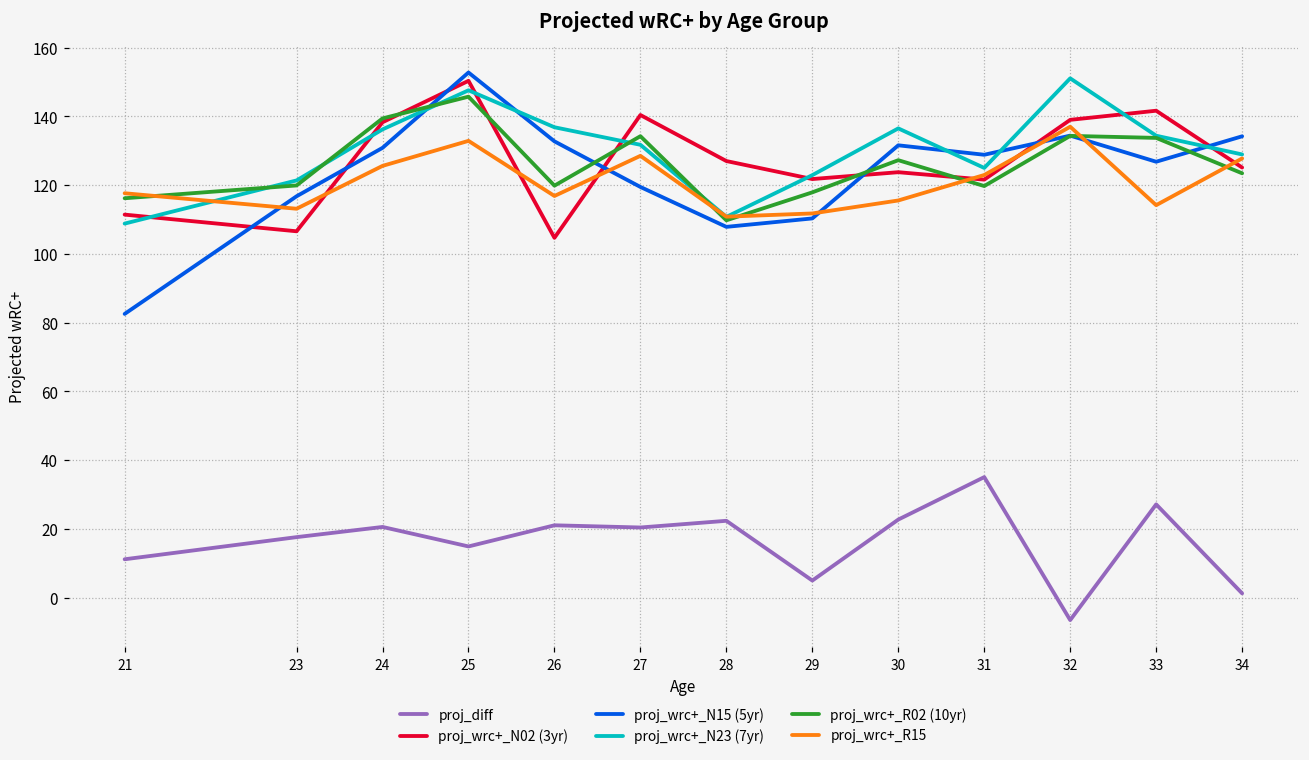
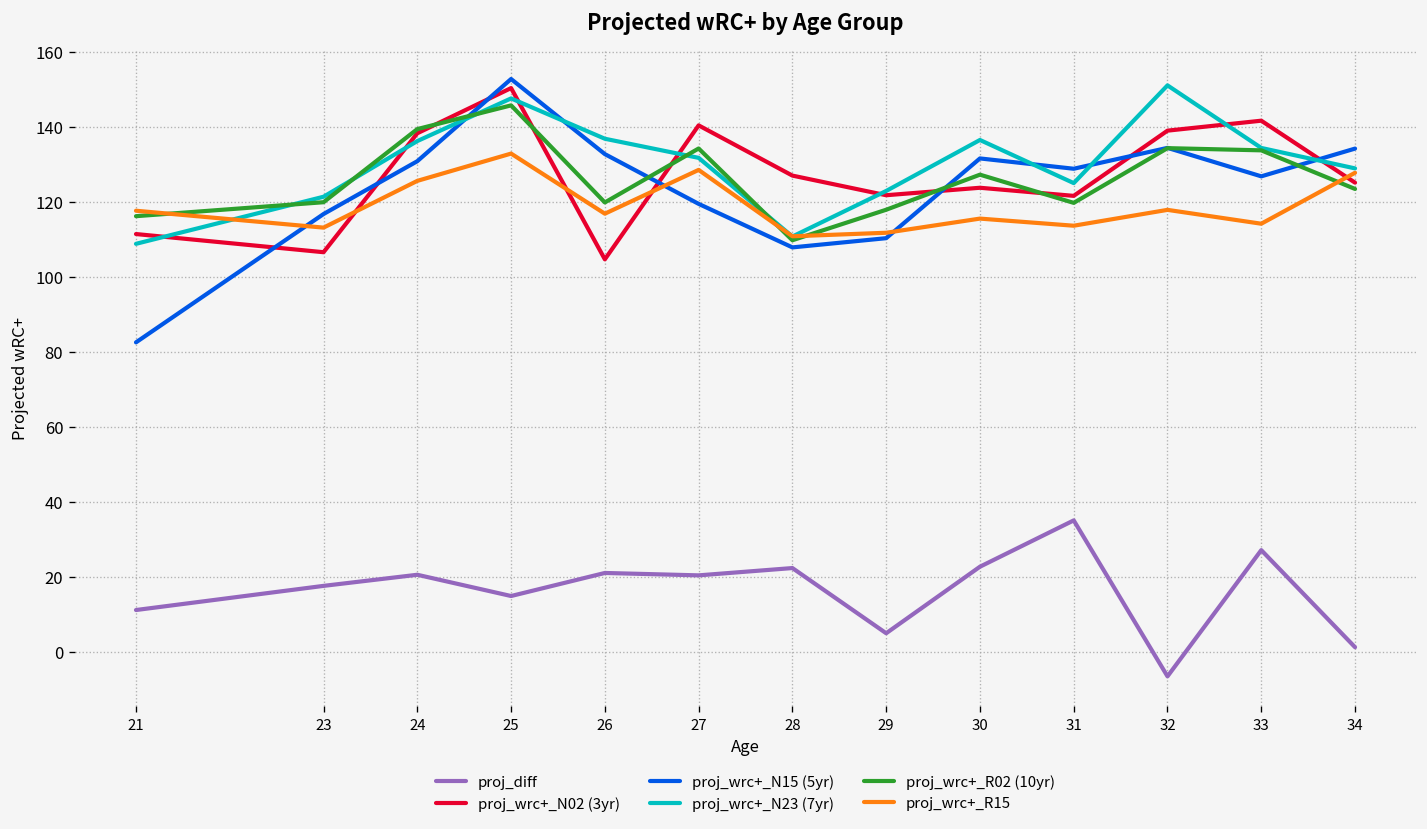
  {
    "proj_diff": {
      "21": 11,
      "23": 18,
      "24": 21,
      "25": 15,
      "26": 21,
      "27": 20,
      "28": 22,
      "29": 5,
      "30": 23,
      "31": 35,
      "32": -7,
      "33": 27,
      "34": 1
    },
    "proj_wrc+_N02 (3yr)": {
      "21": 111,
      "23": 107,
      "24": 138,
      "25": 150,
      "26": 105,
      "27": 140,
      "28": 127,
      "29": 122,
      "30": 124,
      "31": 122,
      "32": 139,
      "33": 142,
      "34": 125
    },
    "proj_wrc+_N15 (5yr)": {
      "21": 83,
      "23": 117,
      "24": 131,
      "25": 153,
      "26": 133,
      "27": 119,
      "28": 108,
      "29": 110,
      "30": 132,
      "31": 129,
      "33": 127,
      "34": 134
    },
    "proj_wrc+_N23 (7yr)": {
      "21": 109,
      "23": 121,
      "24": 136,
      "25": 148,
      "26": 137,
      "27": 132,
      "29": 123,
      "30": 136,
      "31": 125,
      "32": 151,
      "34": 129
    },
    "proj_wrc+_R02 (10yr)": {
      "21": 116,
      "23": 120,
      "24": 139,
      "25": 146,
      "26": 120,
      "27": 134,
      "28": 110,
      "29": 118,
      "30": 127,
      "31": 120,
      "34": 123
    },
    "proj_wrc+_R15": {
      "21": 118,
      "23": 113,
      "24": 126,
      "25": 133,
      "26": 117,
      "27": 129,
      "29": 112,
      "30": 116,
-     "31": 123,
-     "32": 137,
+     "31": 114,
+     "32": 118,
      "33": 114,
      "34": 128
    }
  }
